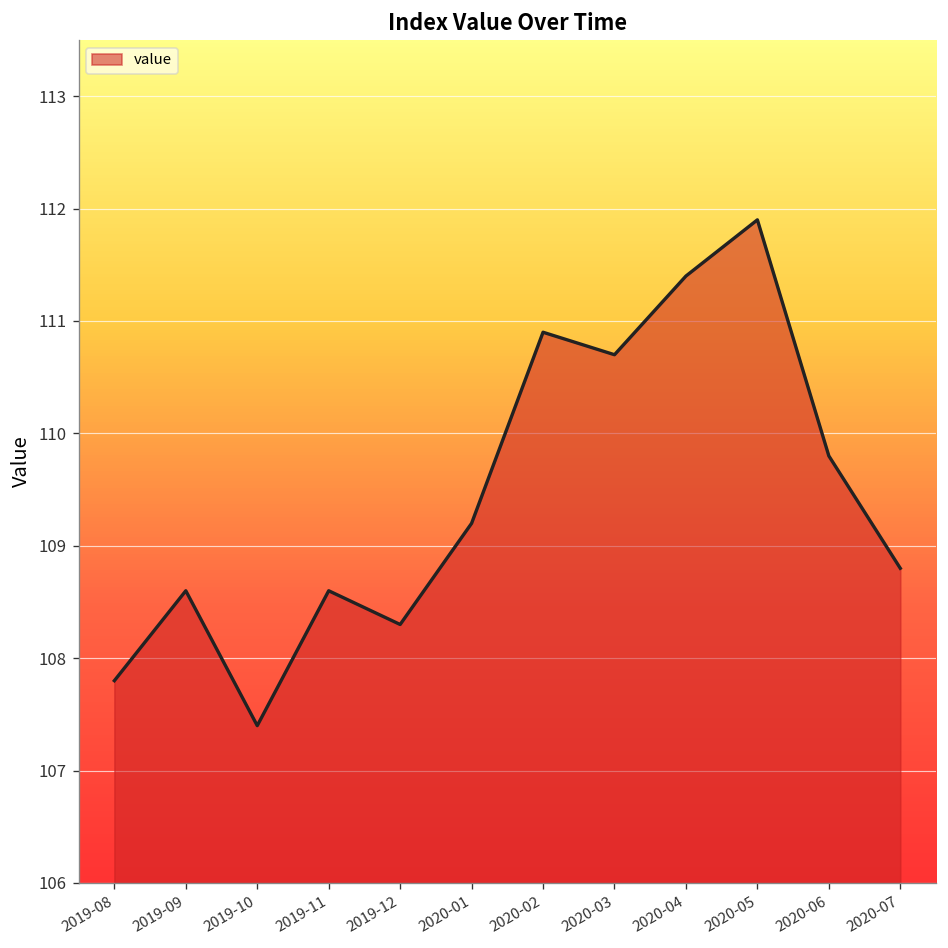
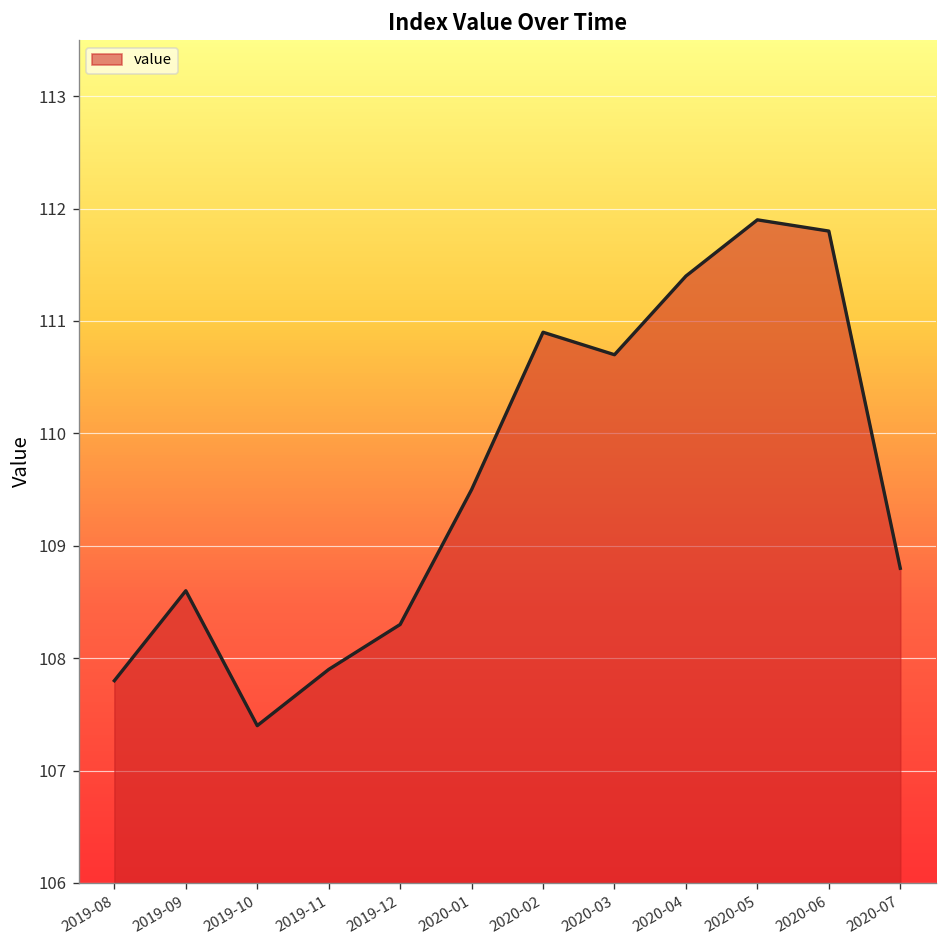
  {
    "2019-08": 107.8,
    "2019-09": 108.6,
    "2019-10": 107.4,
-   "2019-11": 108.6,
+   "2019-11": 107.9,
    "2019-12": 108.3,
-   "2020-01": 109.2,
+   "2020-01": 109.5,
    "2020-02": 110.9,
    "2020-03": 110.7,
    "2020-04": 111.4,
    "2020-05": 111.9,
-   "2020-06": 109.8,
+   "2020-06": 111.8,
    "2020-07": 108.8
  }
